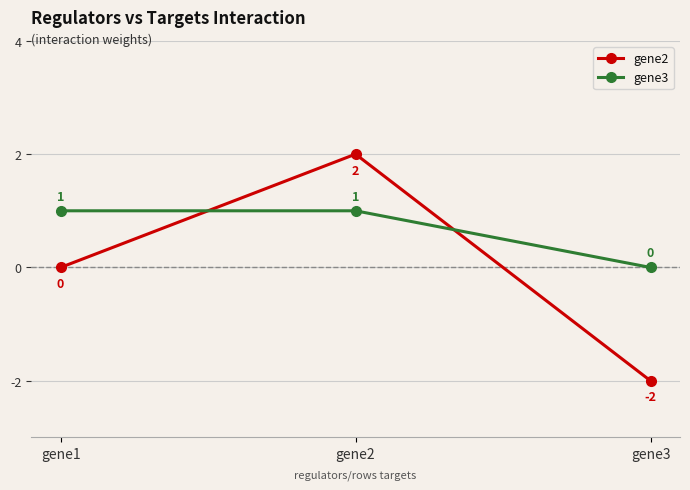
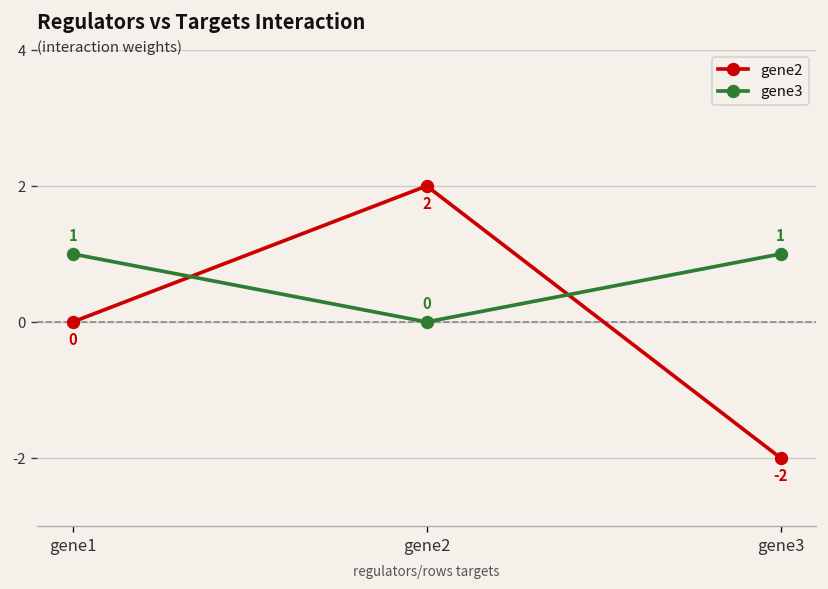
  {
    "gene2": {
      "gene1": 0,
      "gene2": 2,
      "gene3": -2
    },
    "gene3": {
      "gene1": 1,
-     "gene2": 1,
-     "gene3": 0
+     "gene2": 0,
+     "gene3": 1
    }
  }
